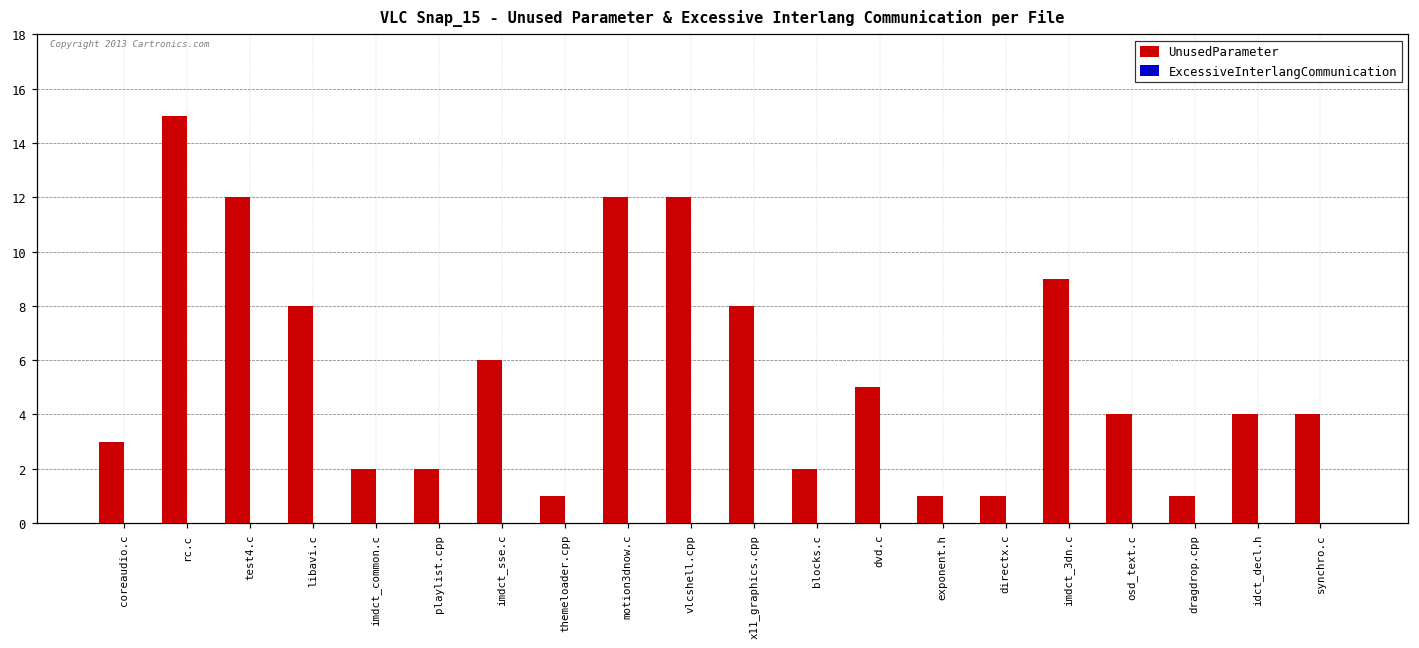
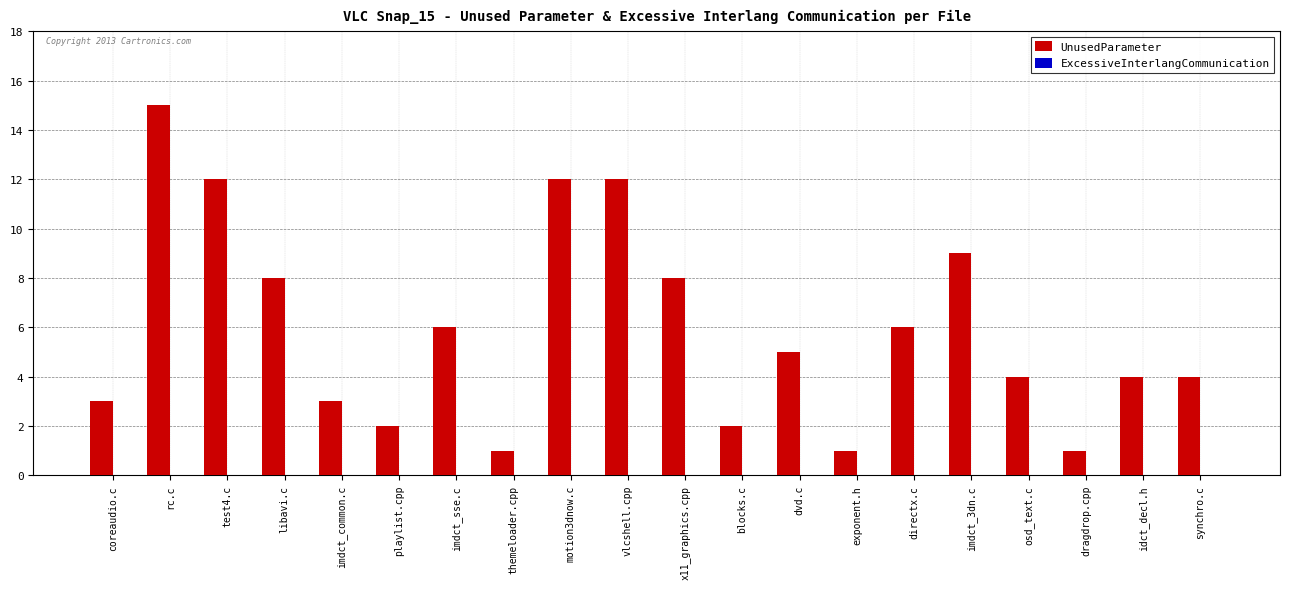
  {
    "UnusedParameter": {
      "coreaudio.c": 3,
      "rc.c": 15,
      "test4.c": 12,
      "libavi.c": 8,
-     "imdct_common.c": 2,
+     "imdct_common.c": 3,
      "playlist.cpp": 2,
      "imdct_sse.c": 6,
      "themeloader.cpp": 1,
      "motion3dnow.c": 12,
      "vlcshell.cpp": 12,
      "x11_graphics.cpp": 8,
      "blocks.c": 2,
      "dvd.c": 5,
      "exponent.h": 1,
-     "directx.c": 1,
+     "directx.c": 6,
      "imdct_3dn.c": 9,
      "osd_text.c": 4,
      "dragdrop.cpp": 1,
      "idct_decl.h": 4,
      "synchro.c": 4
    },
    "ExcessiveInterlangCommunication": {
      "coreaudio.c": 0,
      "rc.c": 0,
      "test4.c": 0,
      "libavi.c": 0,
      "imdct_common.c": 0,
      "playlist.cpp": 0,
      "imdct_sse.c": 0,
      "themeloader.cpp": 0,
      "motion3dnow.c": 0,
      "vlcshell.cpp": 0,
      "x11_graphics.cpp": 0,
      "blocks.c": 0,
      "dvd.c": 0,
      "exponent.h": 0,
      "directx.c": 0,
      "imdct_3dn.c": 0,
      "osd_text.c": 0,
      "dragdrop.cpp": 0,
      "idct_decl.h": 0,
      "synchro.c": 0
    }
  }
